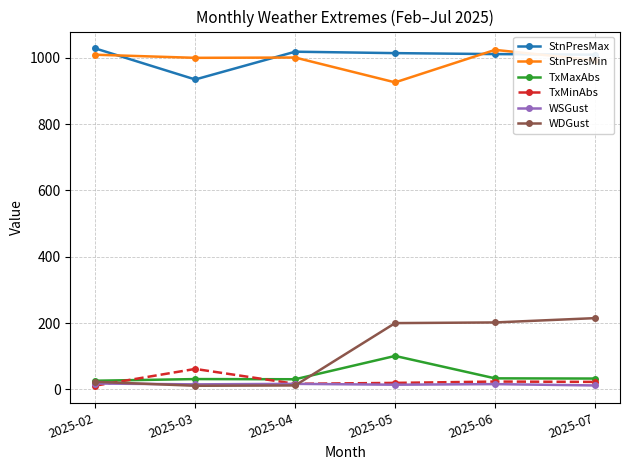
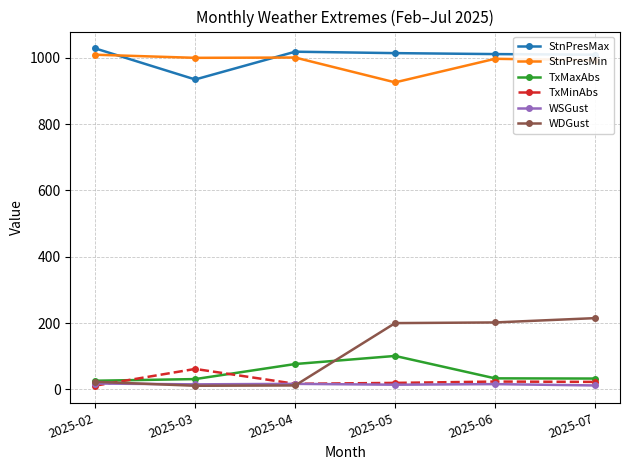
  {
    "StnPresMax": {
      "2025-02": 1030,
      "2025-03": 930,
      "2025-04": 1020,
      "2025-05": 1010,
      "2025-06": 1010
    },
    "StnPresMin": {
      "2025-02": 1010,
      "2025-03": 1000,
      "2025-04": 1000,
      "2025-05": 930,
-     "2025-06": 1020
+     "2025-06": 1000
    },
    "TxMaxAbs": {
      "2025-03": 30,
-     "2025-04": 30,
+     "2025-04": 80,
      "2025-05": 100,
      "2025-06": 30,
      "2025-07": 30
    },
    "TxMinAbs": {
      "2025-03": 60,
      "2025-07": 20
    },
    "WSGust": {
      "2025-07": 10
    },
    "WDGust": {
      "2025-05": 200,
      "2025-06": 200,
      "2025-07": 220
    }
  }
